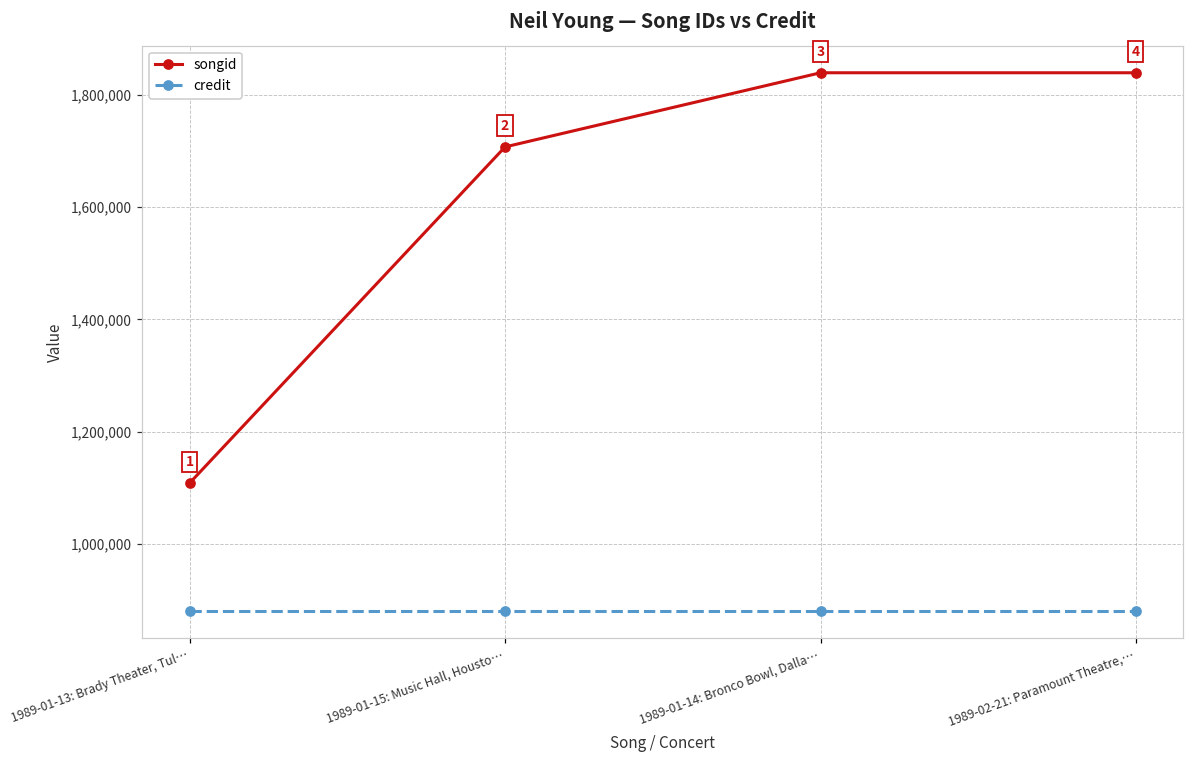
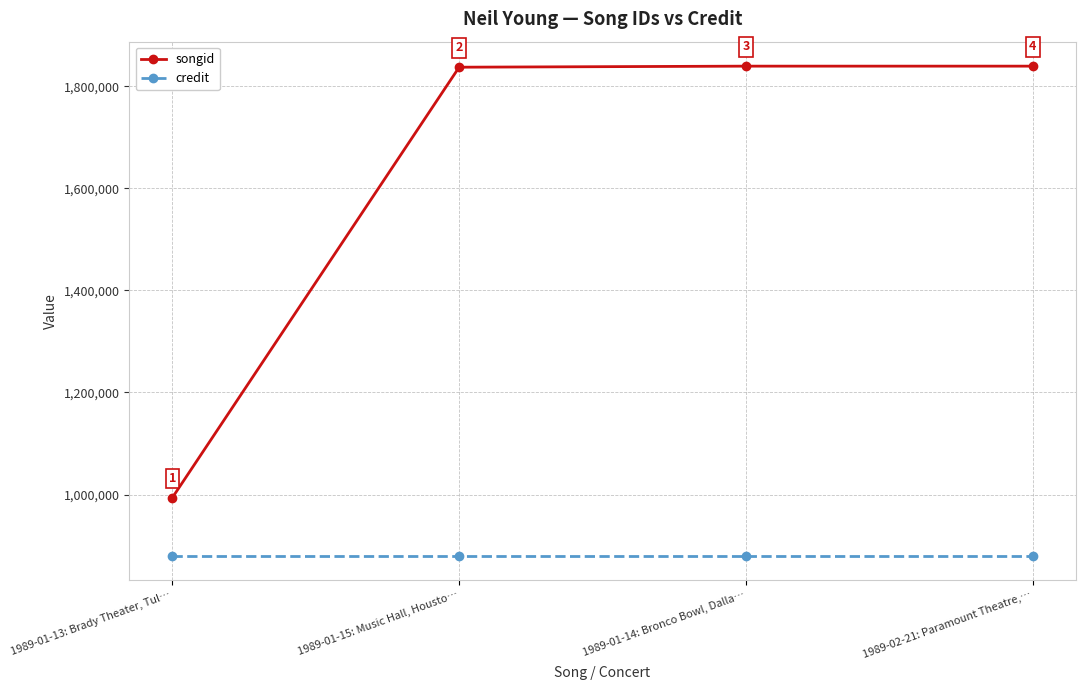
  {
    "songid": {
-     "1989-01-13: Brady Theater, Tul…": "1,110,000",
-     "1989-01-15: Music Hall, Housto…": "1,710,000"
+     "1989-01-13: Brady Theater, Tul…": "990,000",
+     "1989-01-15: Music Hall, Housto…": "1,840,000"
    },
    "credit": {
      "1989-01-13: Brady Theater, Tul…": "880,000",
      "1989-01-15: Music Hall, Housto…": "880,000",
      "1989-01-14: Bronco Bowl, Dalla…": "880,000",
      "1989-02-21: Paramount Theatre,…": "880,000"
    }
  }
